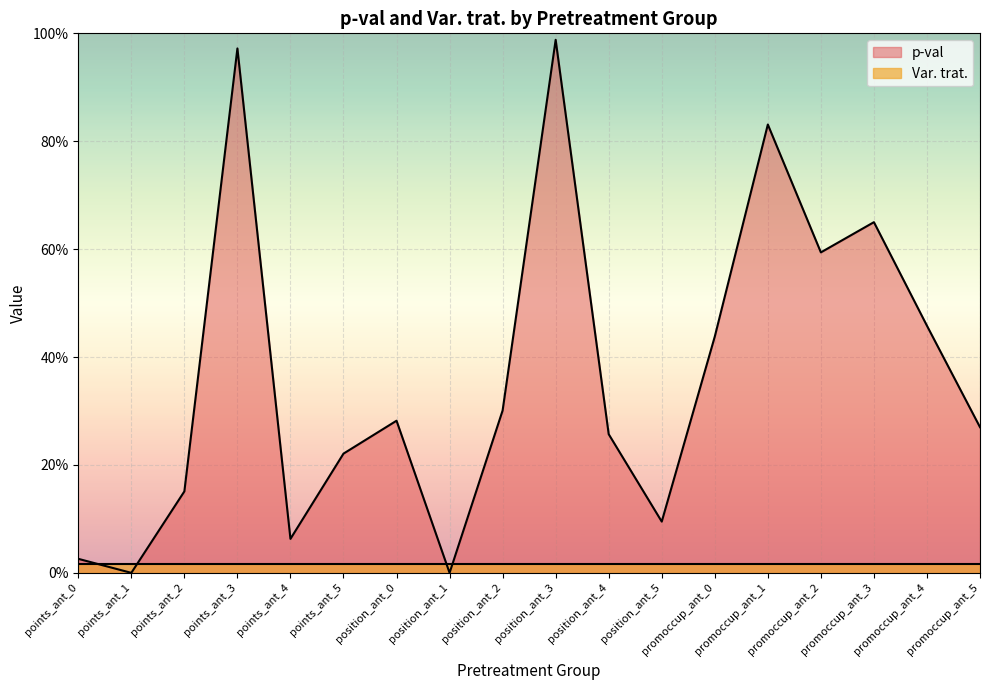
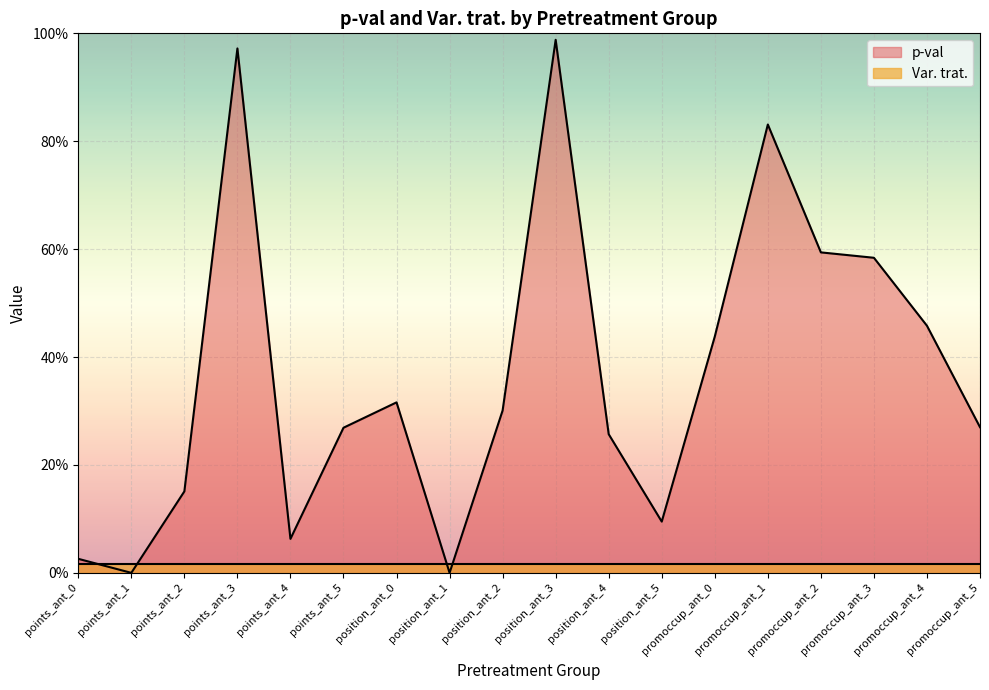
  {
    "p-val": {
      "points_ant_0": "3%",
      "points_ant_1": "0%",
      "points_ant_2": "15%",
      "points_ant_3": "97%",
      "points_ant_4": "6%",
-     "points_ant_5": "22%",
-     "position_ant_0": "28%",
+     "points_ant_5": "27%",
+     "position_ant_0": "32%",
      "position_ant_1": "0%",
      "position_ant_2": "30%",
      "position_ant_3": "99%",
      "position_ant_4": "26%",
      "position_ant_5": "10%",
      "promoccup_ant_0": "44%",
      "promoccup_ant_1": "83%",
      "promoccup_ant_2": "59%",
-     "promoccup_ant_3": "65%",
+     "promoccup_ant_3": "58%",
      "promoccup_ant_4": "46%",
      "promoccup_ant_5": "27%"
    },
    "Var. trat.": {
      "points_ant_0": "2%",
      "points_ant_1": "2%",
      "points_ant_2": "2%",
      "points_ant_3": "2%",
      "points_ant_4": "2%",
      "points_ant_5": "2%",
      "position_ant_0": "2%",
      "position_ant_1": "2%",
      "position_ant_2": "2%",
      "position_ant_3": "2%",
      "position_ant_4": "2%",
      "position_ant_5": "2%",
      "promoccup_ant_0": "2%",
      "promoccup_ant_1": "2%",
      "promoccup_ant_2": "2%",
      "promoccup_ant_3": "2%",
      "promoccup_ant_4": "2%",
      "promoccup_ant_5": "2%"
    }
  }
